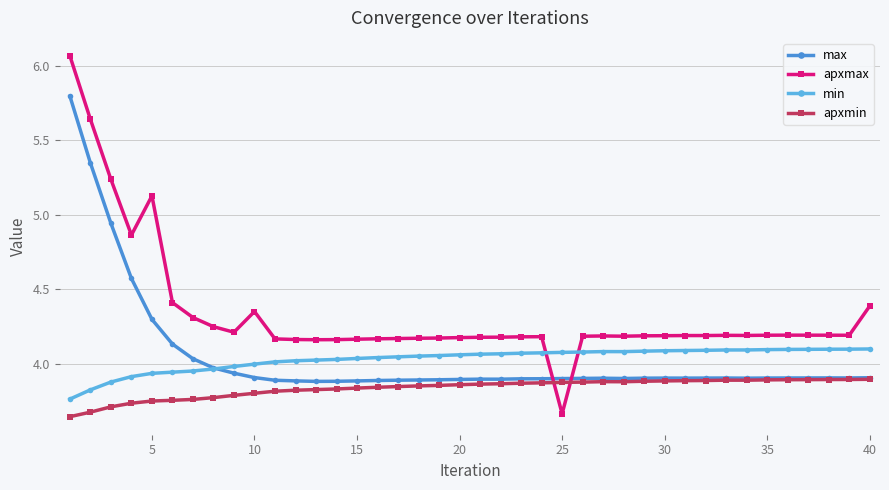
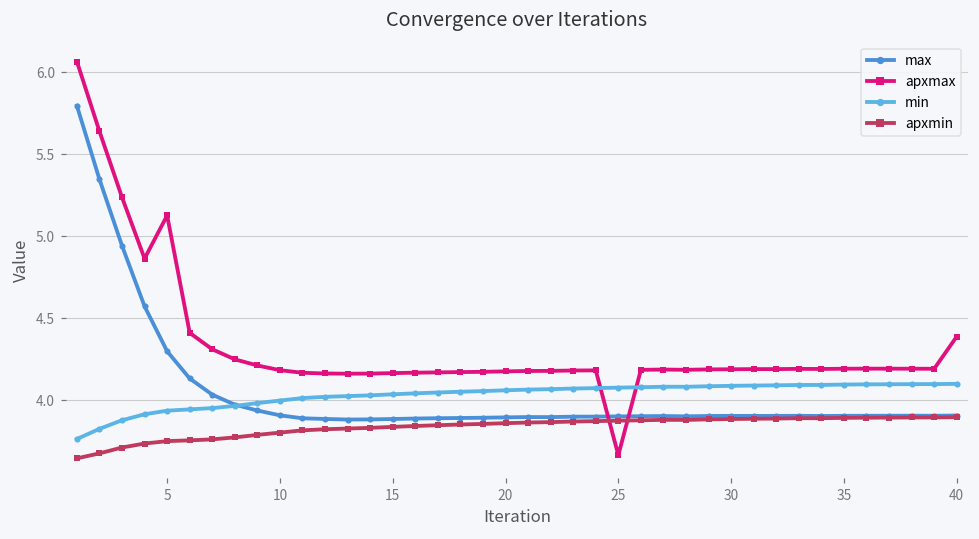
  {
    "apxmax": {
      "5": 5.13,
-     "10": 4.35,
+     "10": 4.18,
      "15": 4.16,
      "20": 4.17,
      "25": 3.66,
      "30": 4.19,
      "35": 4.19,
      "40": 4.39
    },
    "apxmin": {
      "5": 3.75,
      "10": 3.80,
      "15": 3.84,
      "20": 3.86,
      "25": 3.87,
      "30": 3.88
    }
  }
